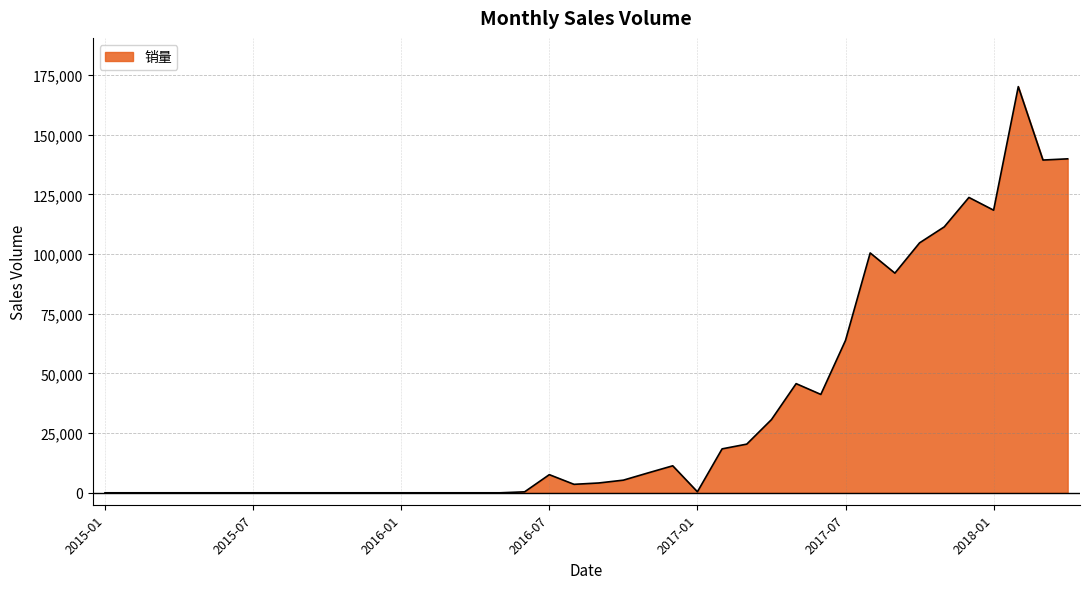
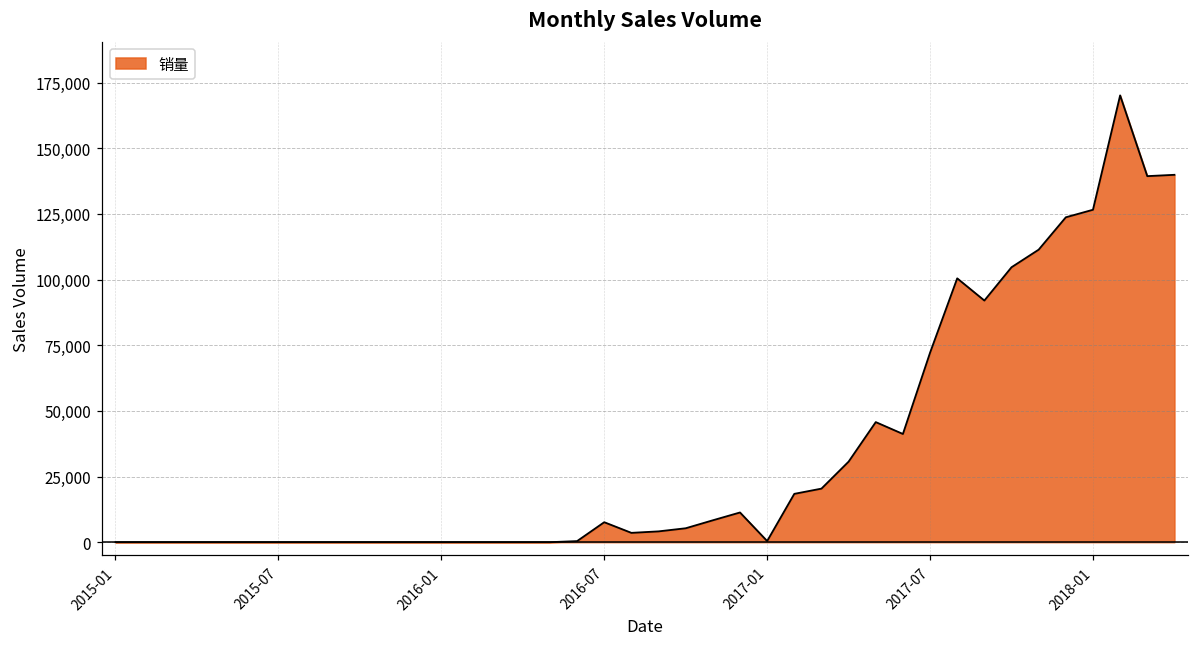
  {
    "2015-01": "0",
    "2015-07": "0",
    "2016-01": "0",
    "2016-07": "8,000",
    "2017-01": "0",
-   "2017-07": "64,000",
-   "2018-01": "118,000"
+   "2017-07": "72,000",
+   "2018-01": "127,000"
  }
